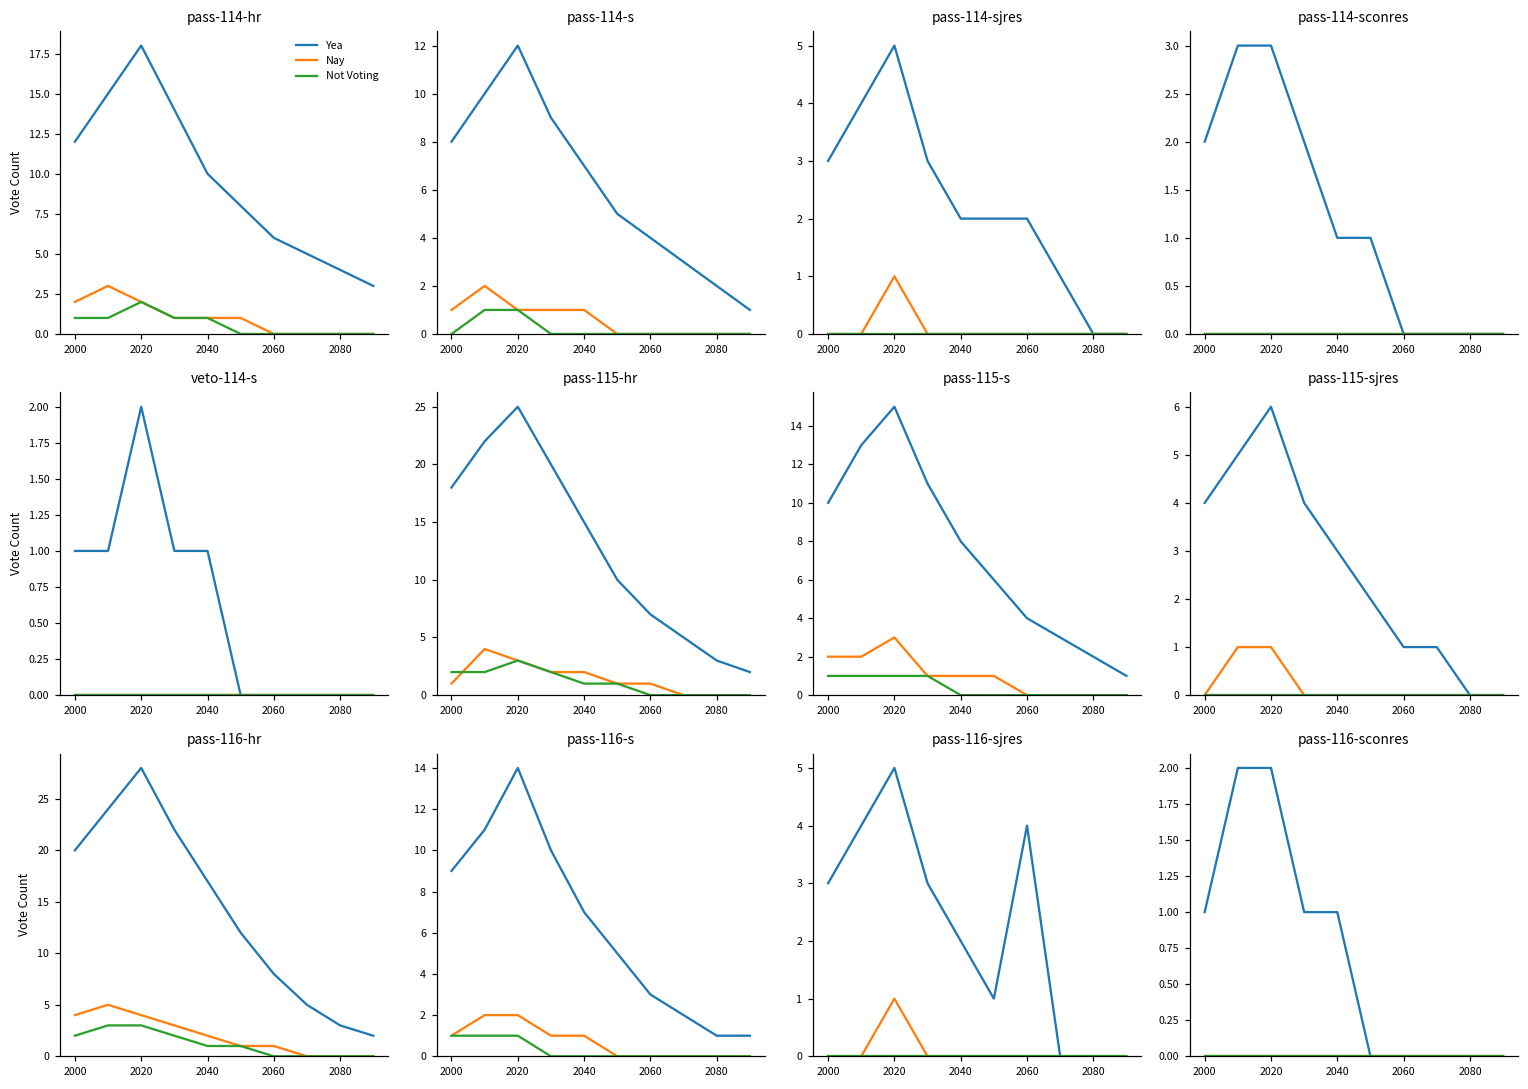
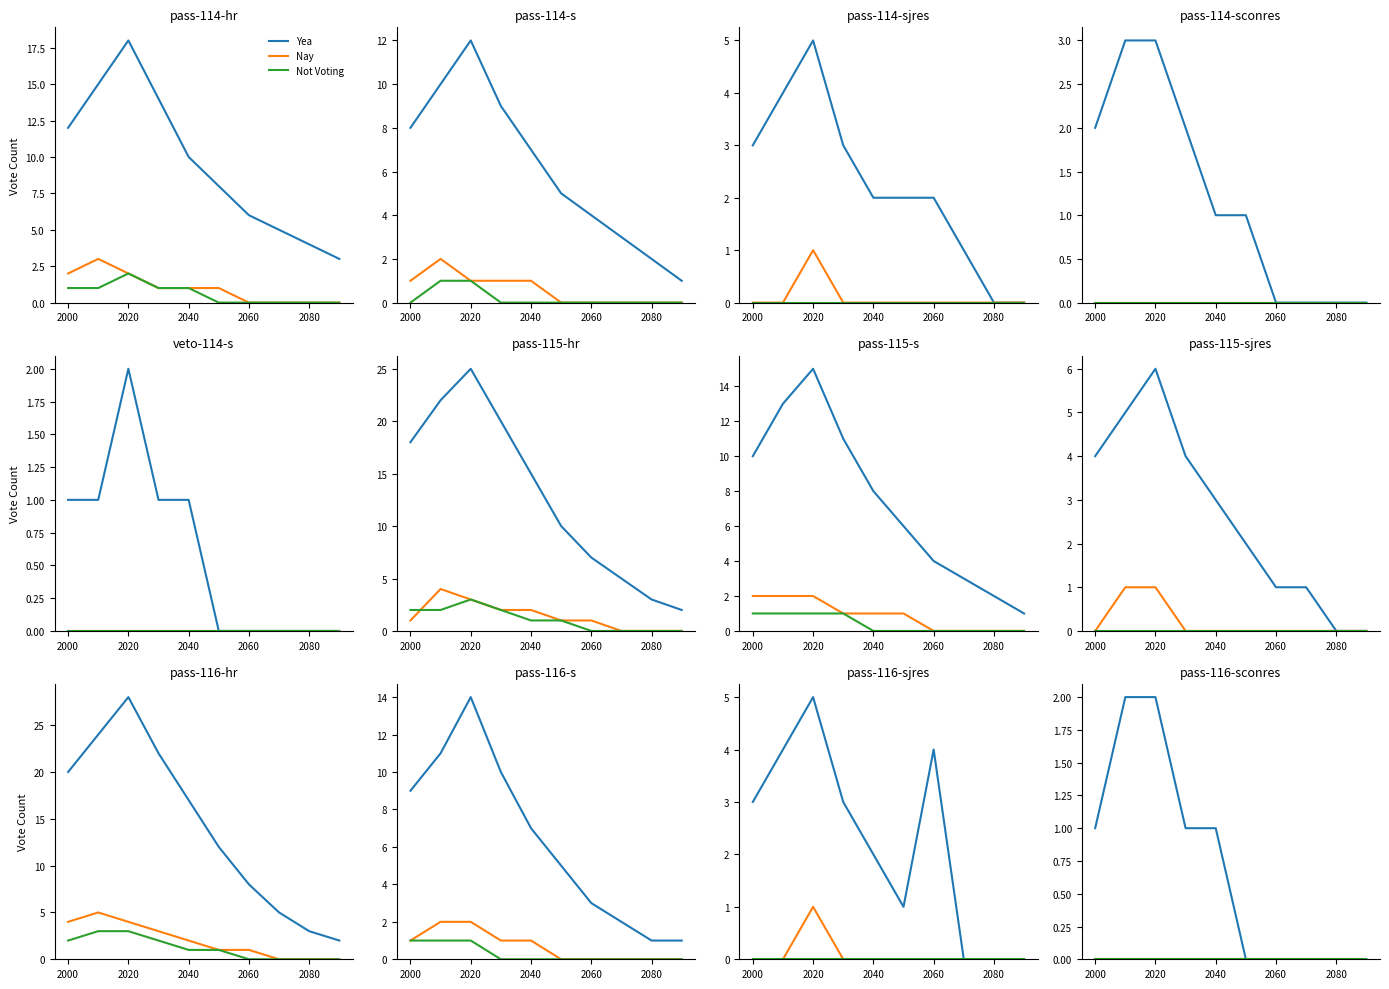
  {
    "pass-114-hr": {
      "Yea": {
        "2000": 12.0,
        "2020": 18.0,
        "2040": 10.0,
        "2060": 6.0,
        "2080": 4.0
      },
      "Nay": {
        "2000": 2.0
      },
      "Not Voting": {
        "2000": 1.0
      }
    },
    "pass-114-s": {
      "Yea": {
        "2000": 8.0,
        "2020": 12.0,
        "2040": 7.0,
        "2060": 4.0,
        "2080": 2.0
      },
      "Nay": {
        "2000": 1.0,
        "2040": 1.0
      },
      "Not Voting": {
        "2000": 0.0,
        "2040": 0.0
      }
    },
    "pass-114-sjres": {
      "Yea": {
        "2000": 3.0,
        "2020": 5.0,
        "2040": 2.0,
        "2060": 2.0
      },
      "Nay": {
        "2020": 1.0
      },
      "Not Voting": {
        "2020": 0.0
      }
    },
    "pass-114-sconres": {
      "Yea": {
        "2000": 2.0,
        "2020": 3.0,
        "2040": 1.0
      },
      "Not Voting": {
        "2000": 0.0,
        "2020": 0.0,
        "2040": 0.0
      }
    },
    "veto-114-s": {
      "Yea": {
        "2000": 1.00,
        "2020": 2.00,
        "2040": 1.00
      },
      "Not Voting": {
        "2000": 0.00,
        "2020": 0.00,
        "2040": 0.00
      }
    },
    "pass-115-hr": {
      "Yea": {
        "2000": 18.0,
        "2020": 25.0,
        "2040": 15.0,
        "2060": 7.0,
        "2080": 3.0
      },
      "Nay": {
        "2000": 1.0,
        "2040": 2.0,
        "2060": 1.0
      },
      "Not Voting": {
        "2000": 2.0,
        "2040": 1.0,
        "2060": 0.0
      }
    },
    "pass-115-s": {
      "Yea": {
        "2000": 10,
        "2020": 15,
        "2040": 8,
        "2060": 4,
        "2080": 2
      },
      "Nay": {
        "2000": 2,
-       "2020": 3,
+       "2020": 2,
        "2040": 1
      },
      "Not Voting": {
        "2000": 1,
        "2020": 1,
        "2040": 0
      }
    },
    "pass-115-sjres": {
      "Yea": {
        "2000": 4.0,
        "2020": 6.0,
        "2040": 3.0,
        "2060": 1.0
      },
      "Nay": {
        "2020": 1.0
      },
      "Not Voting": {
        "2020": 0.0
      }
    },
    "pass-116-hr": {
      "Yea": {
        "2000": 20,
        "2020": 28,
        "2040": 17,
        "2060": 8,
        "2080": 3
      },
      "Nay": {
        "2000": 4,
        "2020": 4,
        "2040": 2,
        "2060": 1
      },
      "Not Voting": {
        "2000": 2,
        "2020": 3,
        "2040": 1,
        "2060": 0
      }
    },
    "pass-116-s": {
      "Yea": {
        "2000": 9.0,
        "2020": 14.0,
        "2040": 7.0,
        "2060": 3.0,
        "2080": 1.0
      },
      "Nay": {
        "2020": 2.0,
        "2040": 1.0
      },
      "Not Voting": {
        "2020": 1.0,
        "2040": 0.0
      }
    },
    "pass-116-sjres": {
      "Yea": {
        "2000": 3.0,
        "2020": 5.0,
        "2040": 2.0,
        "2060": 4.0
      },
      "Nay": {
        "2020": 1.0
      },
      "Not Voting": {
        "2020": 0.0
      }
    },
    "pass-116-sconres": {
      "Yea": {
        "2000": 1.00,
        "2020": 2.00,
        "2040": 1.00
      },
      "Not Voting": {
        "2000": 0.00,
        "2020": 0.00,
        "2040": 0.00
      }
    }
  }
